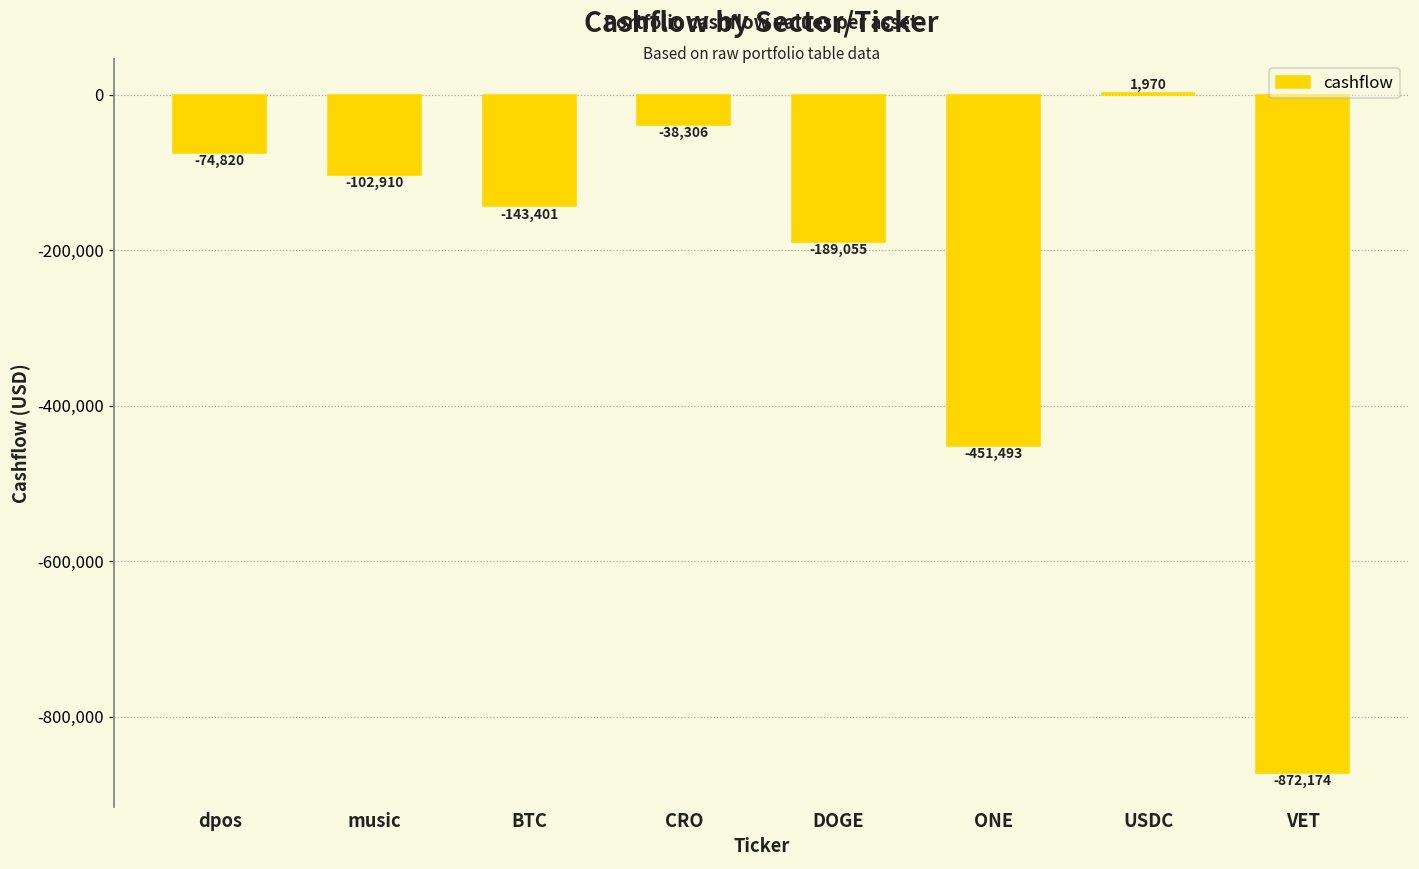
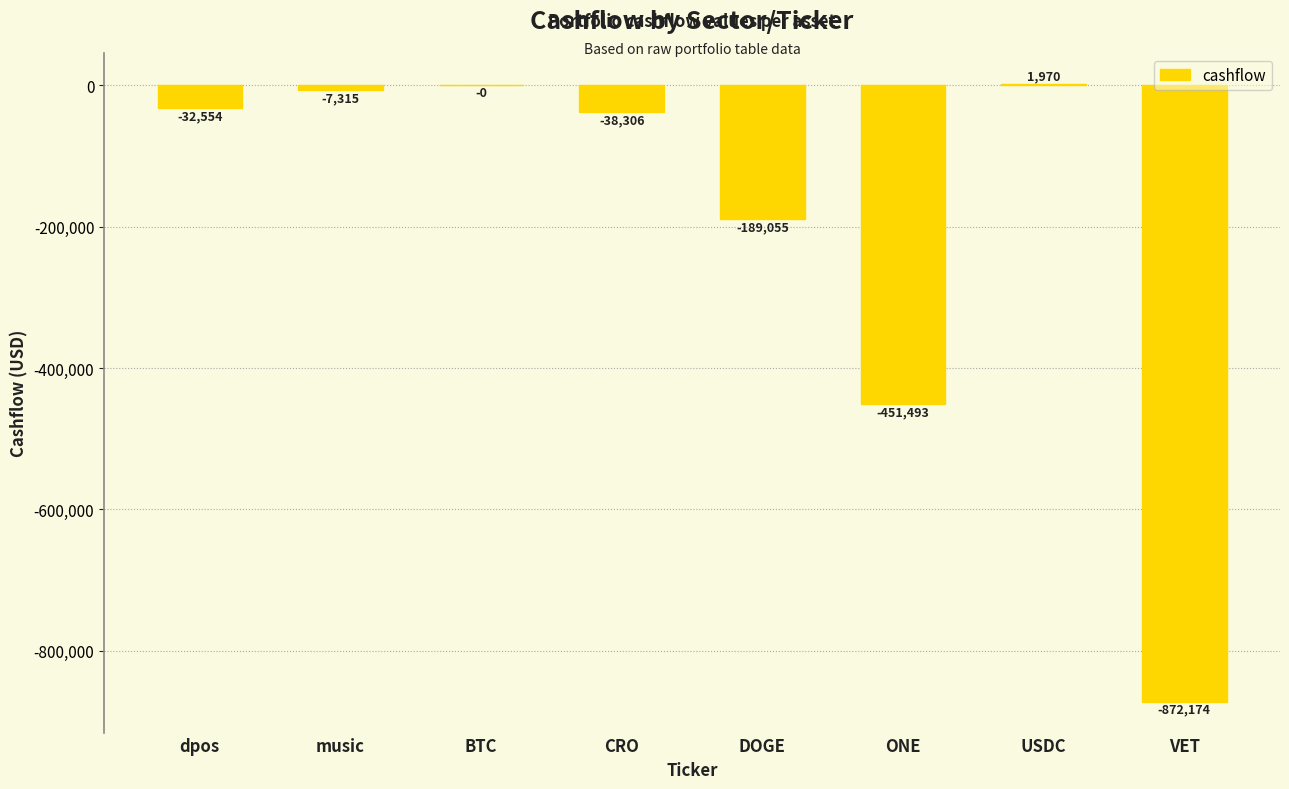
  {
-   "dpos": "-74,820",
-   "music": "-102,910",
-   "BTC": "-143,401",
+   "dpos": "-32,554",
+   "music": "-7,315",
+   "BTC": "-0",
    "CRO": "-38,306",
    "DOGE": "-189,055",
    "ONE": "-451,493",
    "USDC": "1,970",
    "VET": "-872,174"
  }
